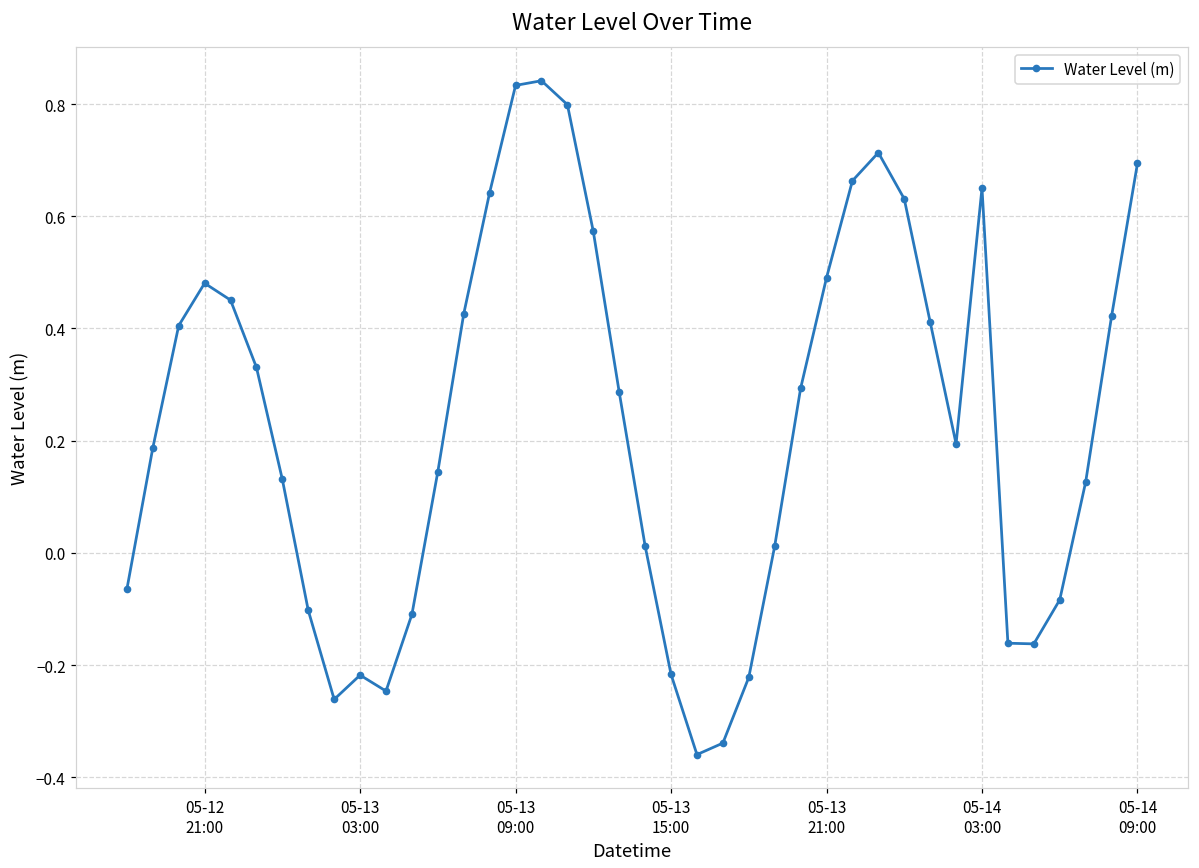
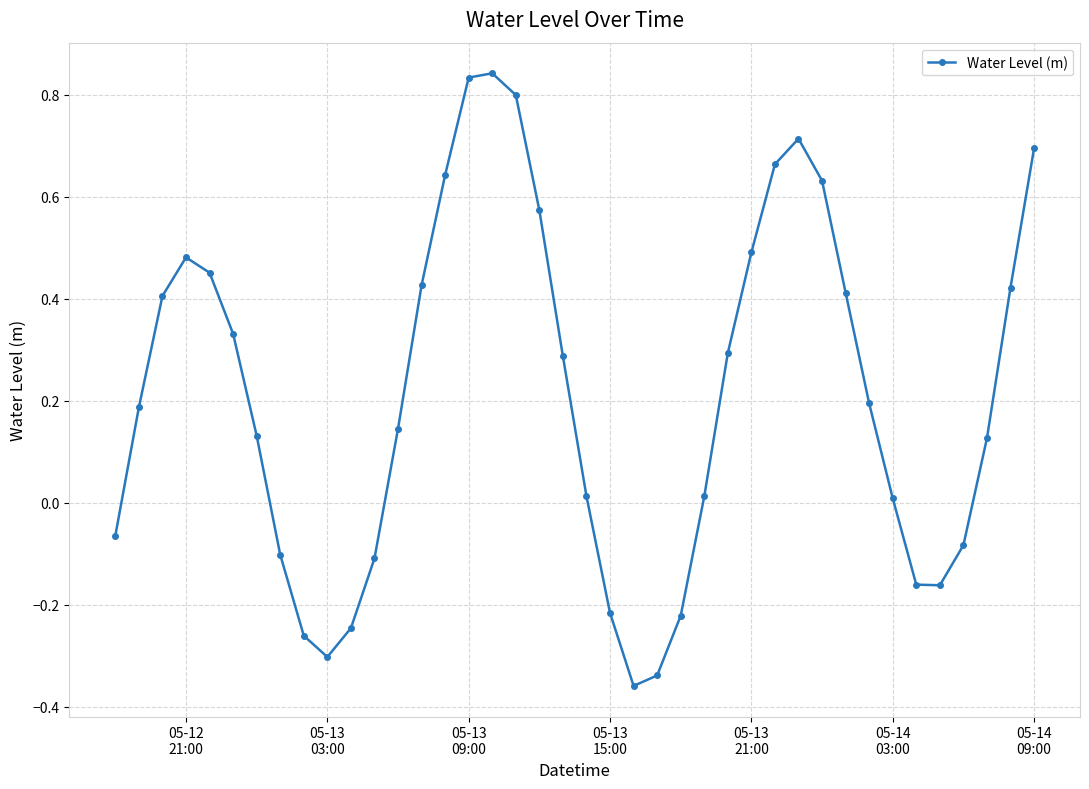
  {
    "05-12 21:00": 0.48,
-   "05-13 03:00": -0.22,
+   "05-13 03:00": -0.30,
    "05-13 09:00": 0.83,
    "05-13 15:00": -0.22,
    "05-13 21:00": 0.49,
-   "05-14 03:00": 0.65,
+   "05-14 03:00": 0.01,
    "05-14 09:00": 0.69
  }
